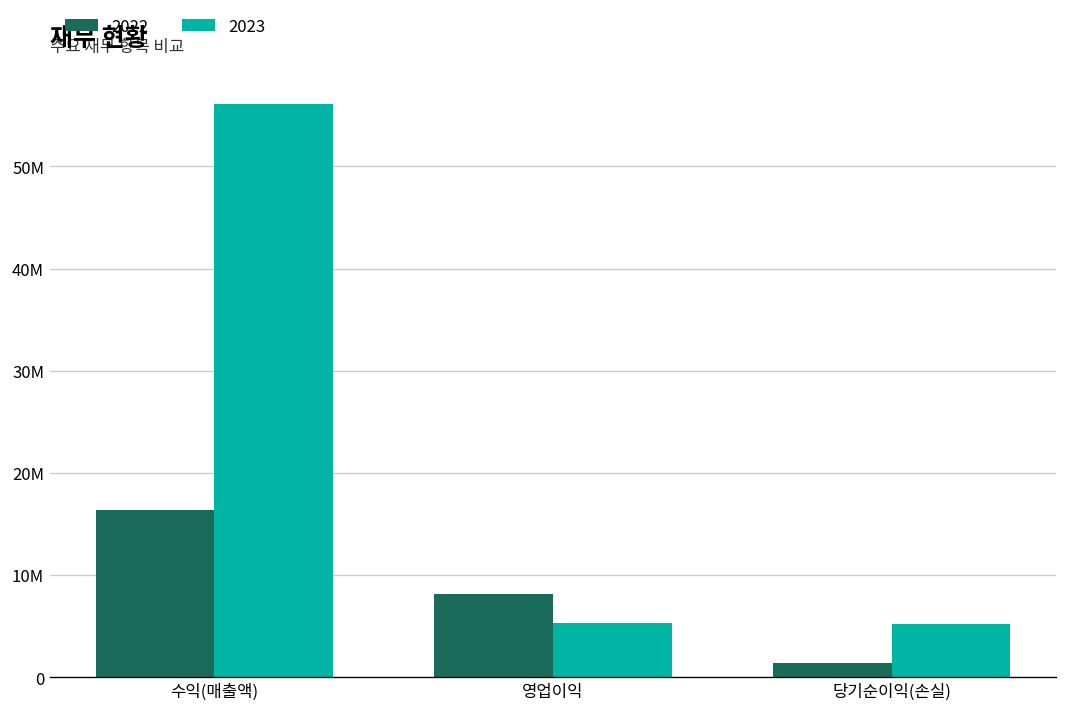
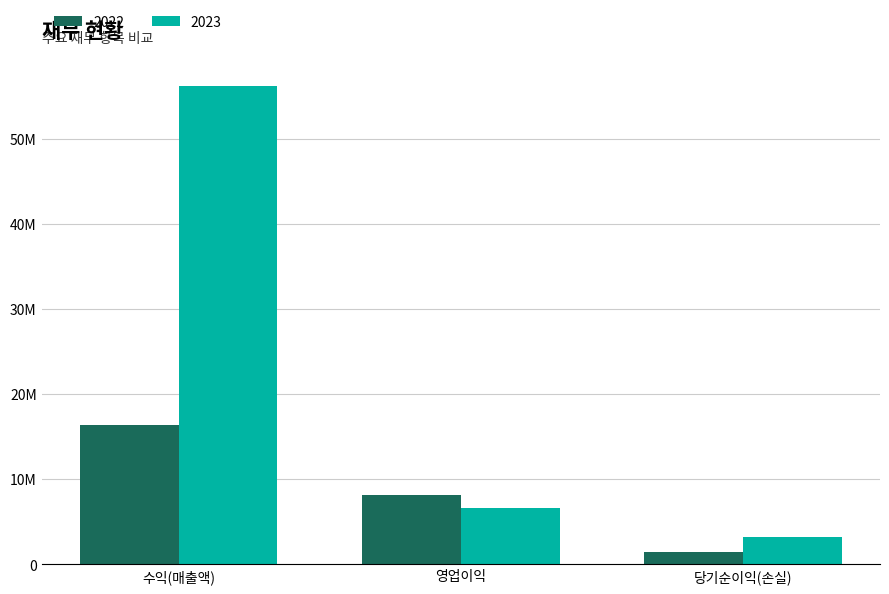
  {
    "2022": {
      "수익(매출액)": 16000000,
      "영업이익": 8000000,
      "당기순이익(손실)": 1000000
    },
    "2023": {
      "수익(매출액)": 56000000,
-     "영업이익": 5000000,
-     "당기순이익(손실)": 5000000
+     "영업이익": 7000000,
+     "당기순이익(손실)": 3000000
    }
  }
